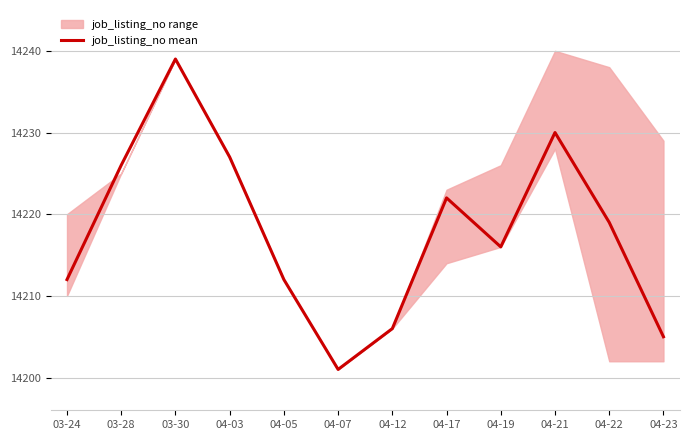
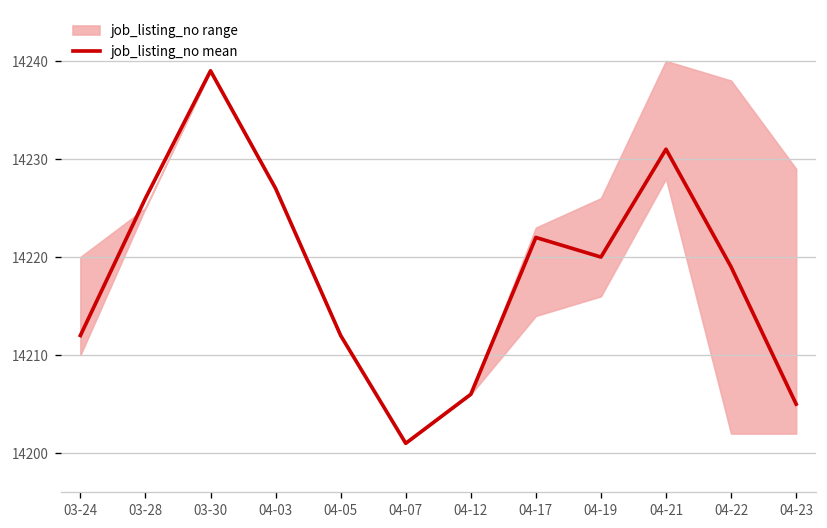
  {
    "job_listing_no mean": {
      "03-24": 14212,
      "03-28": 14226,
      "04-17": 14222,
-     "04-19": 14216,
-     "04-21": 14230,
+     "04-19": 14220,
+     "04-21": 14231,
      "04-22": 14219,
      "04-23": 14205
    }
  }
